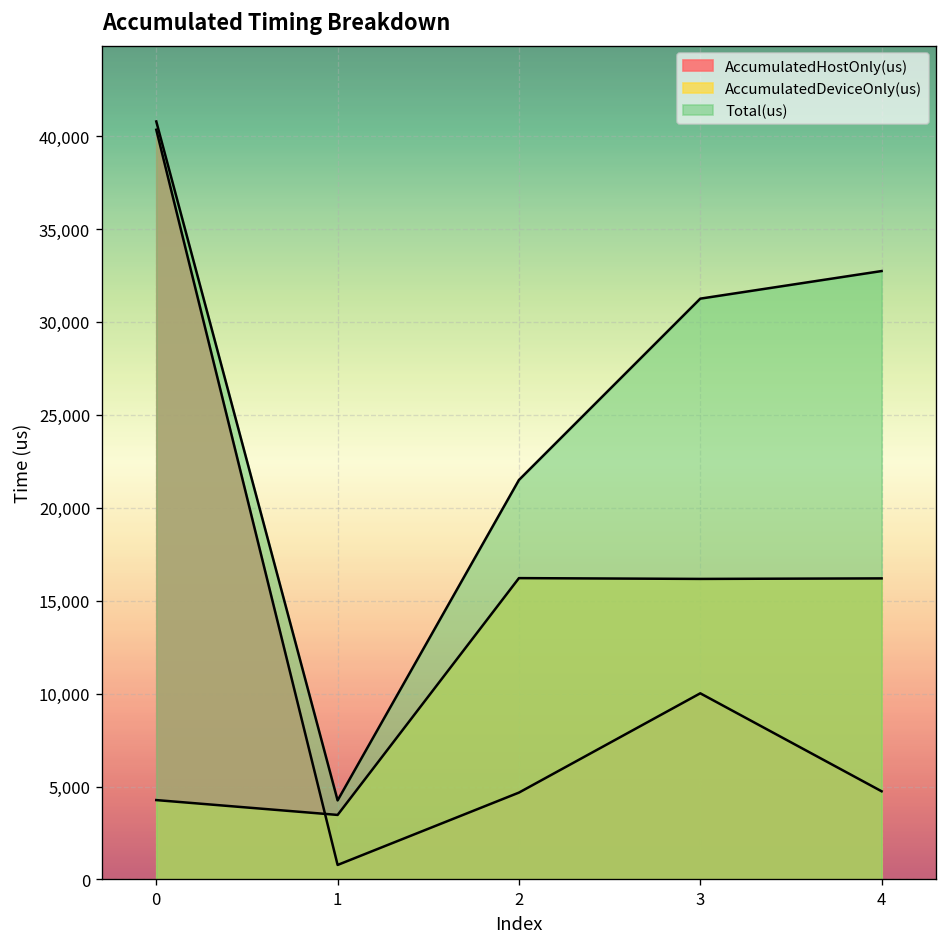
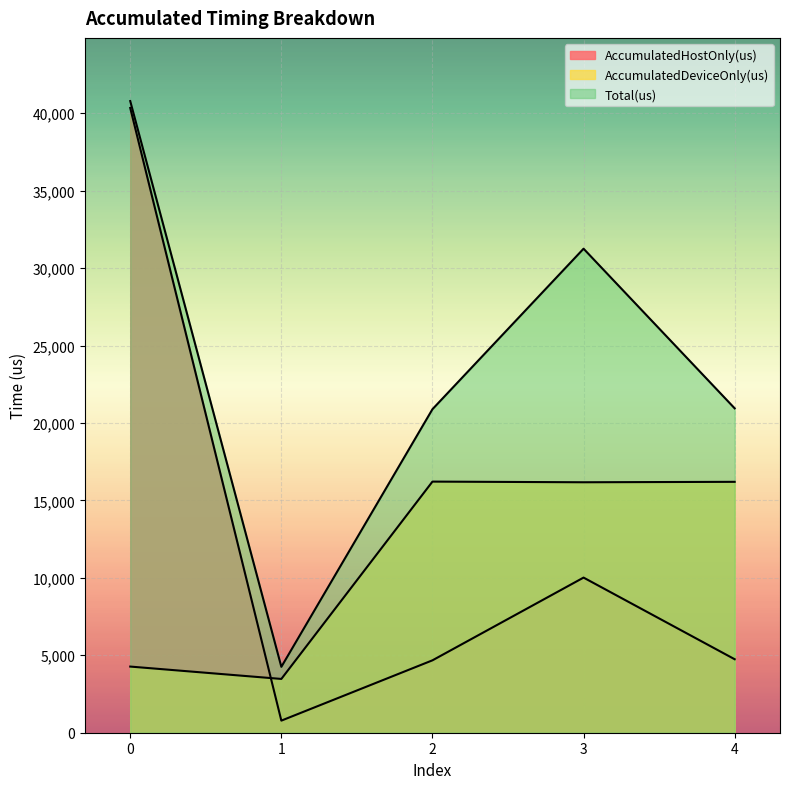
  {
    "AccumulatedHostOnly(us)": {
      "0": "40,300",
      "1": "800",
      "2": "4,700",
      "3": "10,000",
      "4": "4,700"
    },
    "AccumulatedDeviceOnly(us)": {
      "0": "4,300",
      "1": "3,500",
      "2": "16,200",
      "3": "16,200",
      "4": "16,200"
    },
    "Total(us)": {
      "0": "40,800",
      "1": "4,300",
-     "2": "21,500",
+     "2": "20,900",
      "3": "31,300",
-     "4": "32,700"
+     "4": "20,900"
    }
  }
